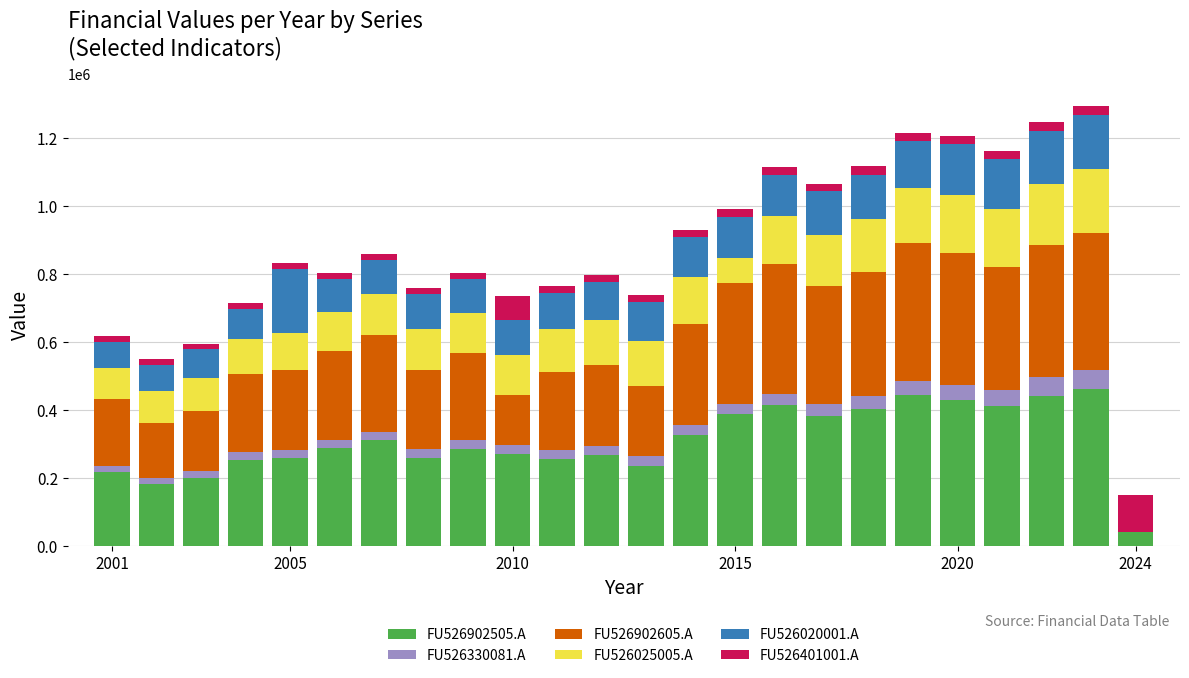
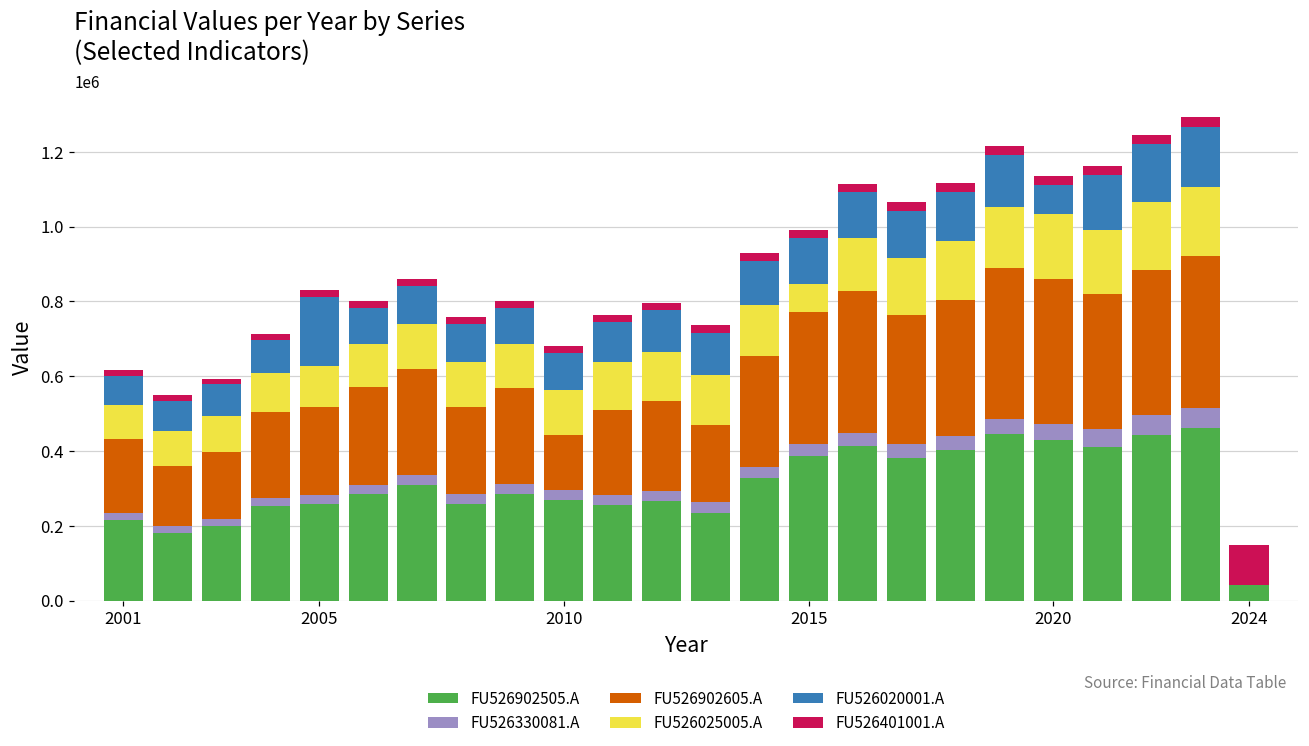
  {
    "FU526902505.A": {
      "2001": 220000,
      "2005": 260000,
      "2010": 270000,
      "2015": 390000,
      "2020": 430000,
      "2024": 40000
    },
    "FU526330081.A": {
      "2001": 20000,
      "2005": 20000,
      "2010": 30000,
      "2015": 30000,
      "2020": 40000,
      "2024": 0
    },
    "FU526902605.A": {
      "2001": 200000,
      "2005": 240000,
      "2010": 150000,
      "2015": 350000,
      "2020": 390000,
      "2024": 0
    },
    "FU526025005.A": {
      "2001": 90000,
      "2005": 110000,
      "2010": 120000,
      "2015": 70000,
      "2020": 170000,
      "2024": 0
    },
    "FU526020001.A": {
      "2001": 80000,
      "2005": 190000,
      "2010": 100000,
      "2015": 120000,
-     "2020": 150000,
+     "2020": 80000,
      "2024": 0
    },
    "FU526401001.A": {
      "2001": 20000,
      "2005": 20000,
-     "2010": 70000,
+     "2010": 20000,
      "2015": 20000,
      "2020": 20000,
      "2024": 110000
    }
  }
